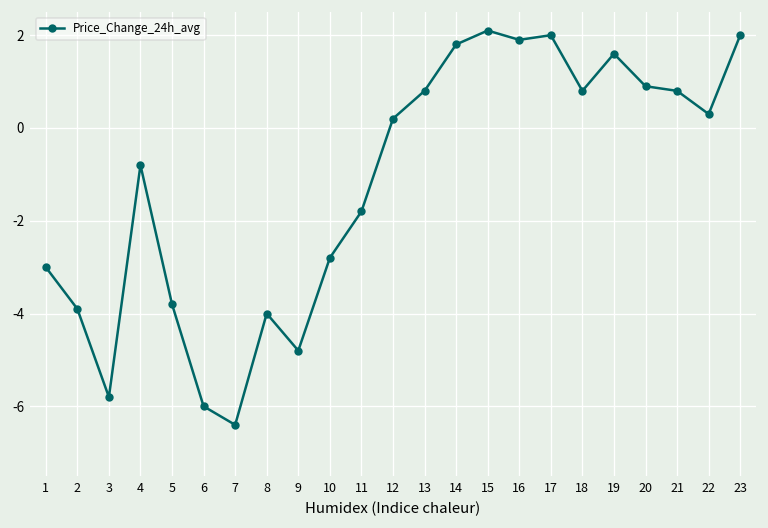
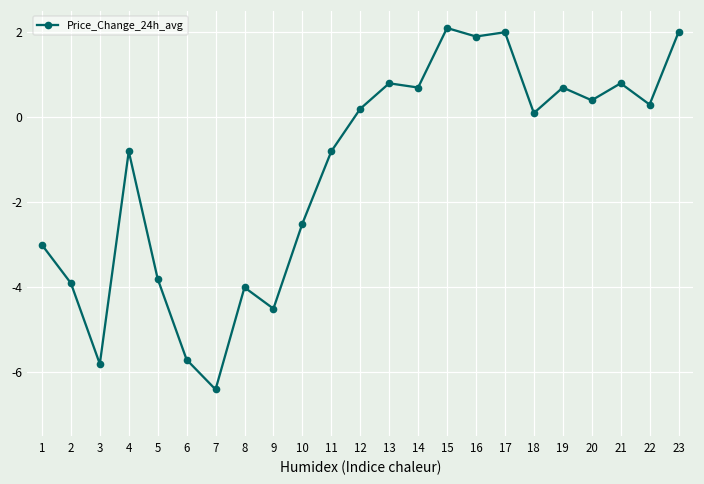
  {
    "1": -3.0,
    "2": -3.9,
    "3": -5.8,
    "4": -0.8,
    "5": -3.8,
-   "6": -6.0,
+   "6": -5.7,
    "7": -6.4,
    "8": -4.0,
-   "9": -4.8,
-   "10": -2.8,
-   "11": -1.8,
+   "9": -4.5,
+   "10": -2.5,
+   "11": -0.8,
    "12": 0.2,
    "13": 0.8,
-   "14": 1.8,
+   "14": 0.7,
    "15": 2.1,
    "16": 1.9,
    "17": 2.0,
-   "18": 0.8,
-   "19": 1.6,
-   "20": 0.9,
+   "18": 0.1,
+   "19": 0.7,
+   "20": 0.4,
    "21": 0.8,
    "22": 0.3,
    "23": 2.0
  }
